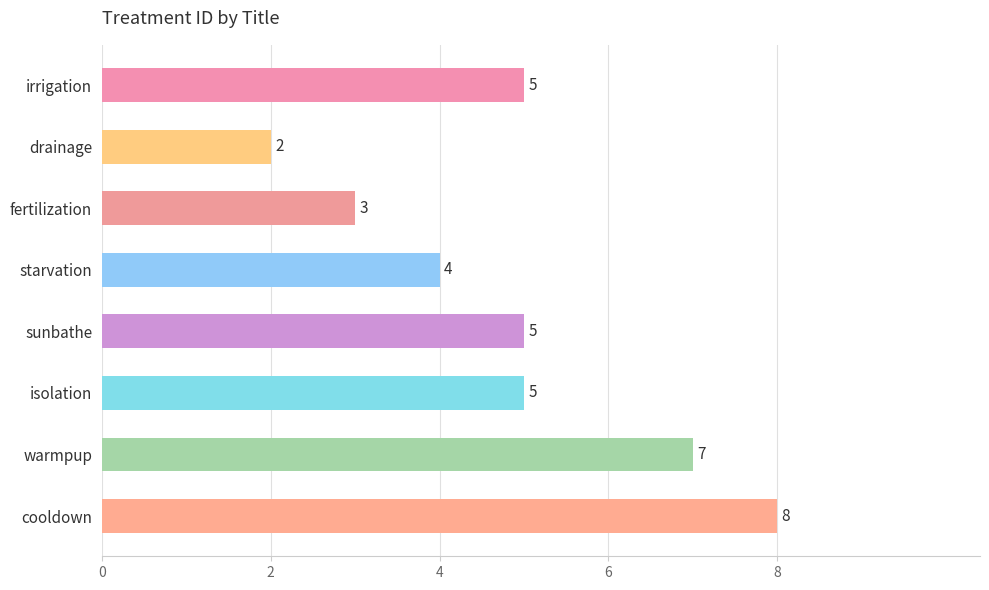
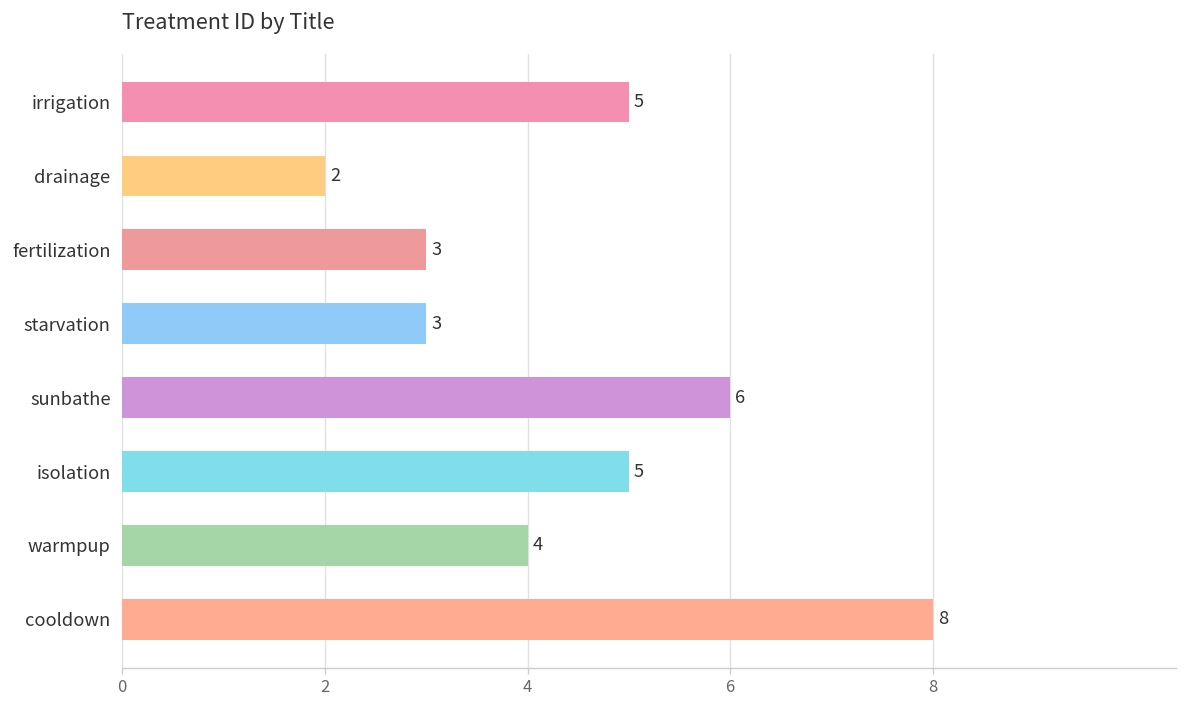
  {
    "irrigation": 5,
    "drainage": 2,
    "fertilization": 3,
-   "starvation": 4,
-   "sunbathe": 5,
+   "starvation": 3,
+   "sunbathe": 6,
    "isolation": 5,
-   "warmpup": 7,
+   "warmpup": 4,
    "cooldown": 8
  }
